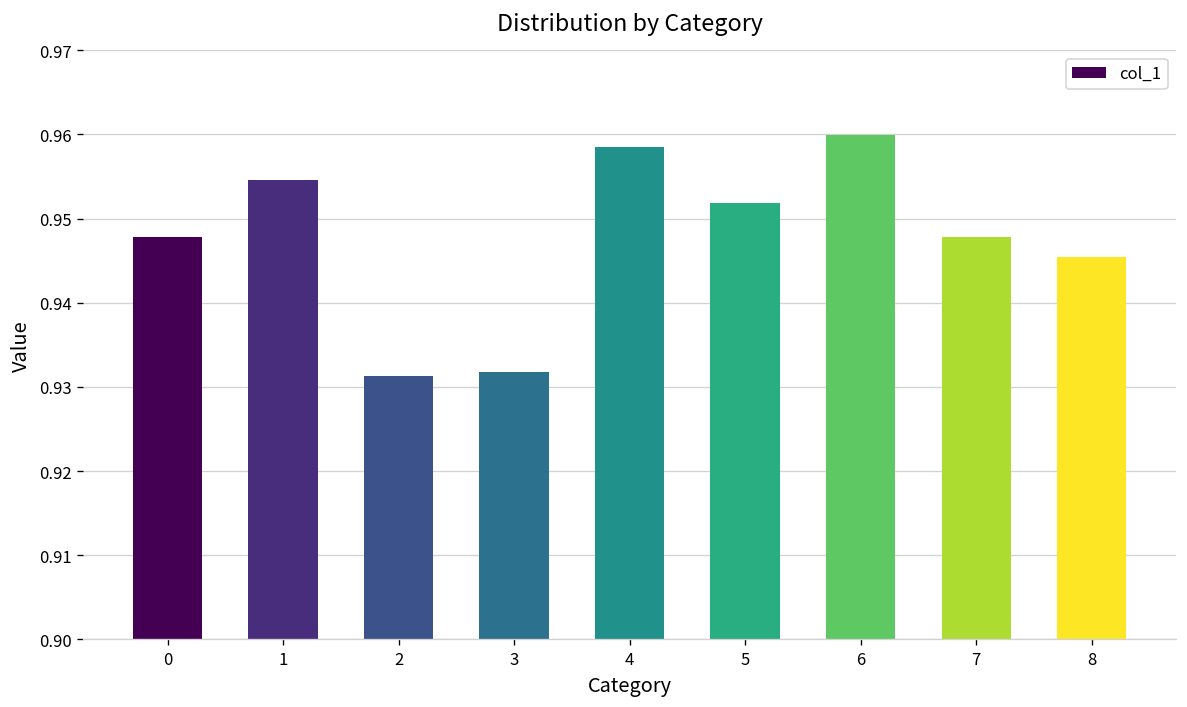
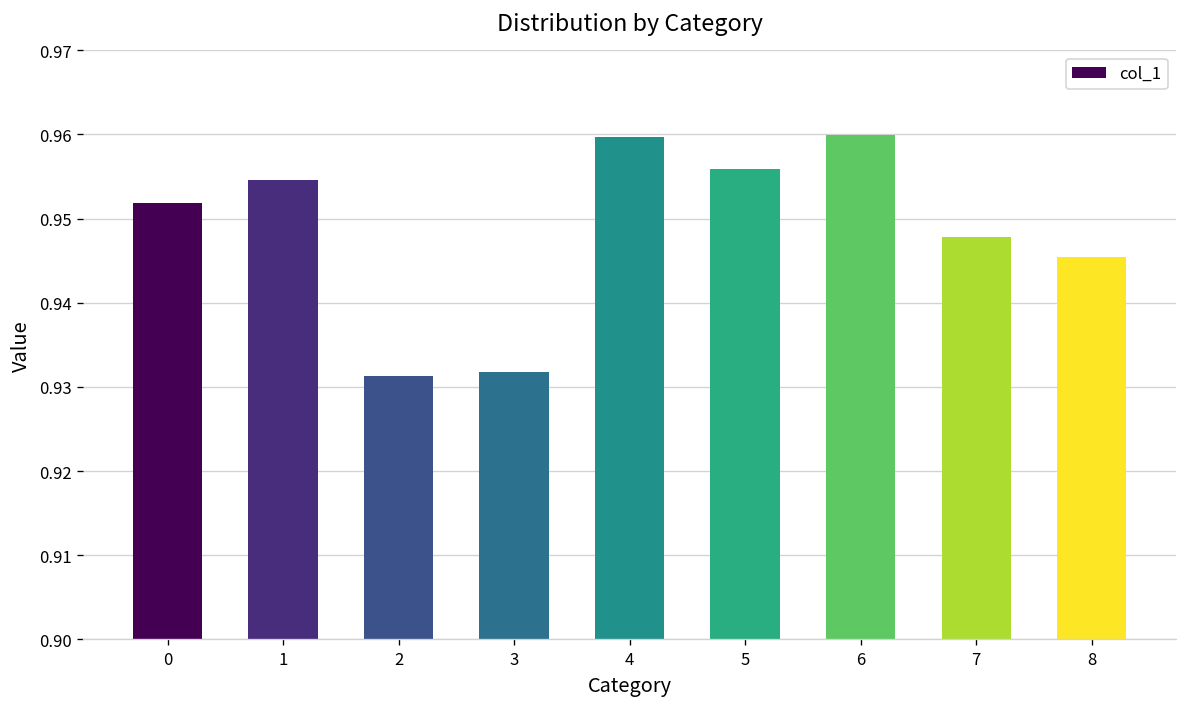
  {
-   "0": 0.948,
+   "0": 0.952,
    "1": 0.955,
    "2": 0.931,
    "3": 0.932,
-   "4": 0.959,
-   "5": 0.952,
+   "4": 0.960,
+   "5": 0.956,
    "6": 0.960,
    "7": 0.948,
    "8": 0.945
  }
